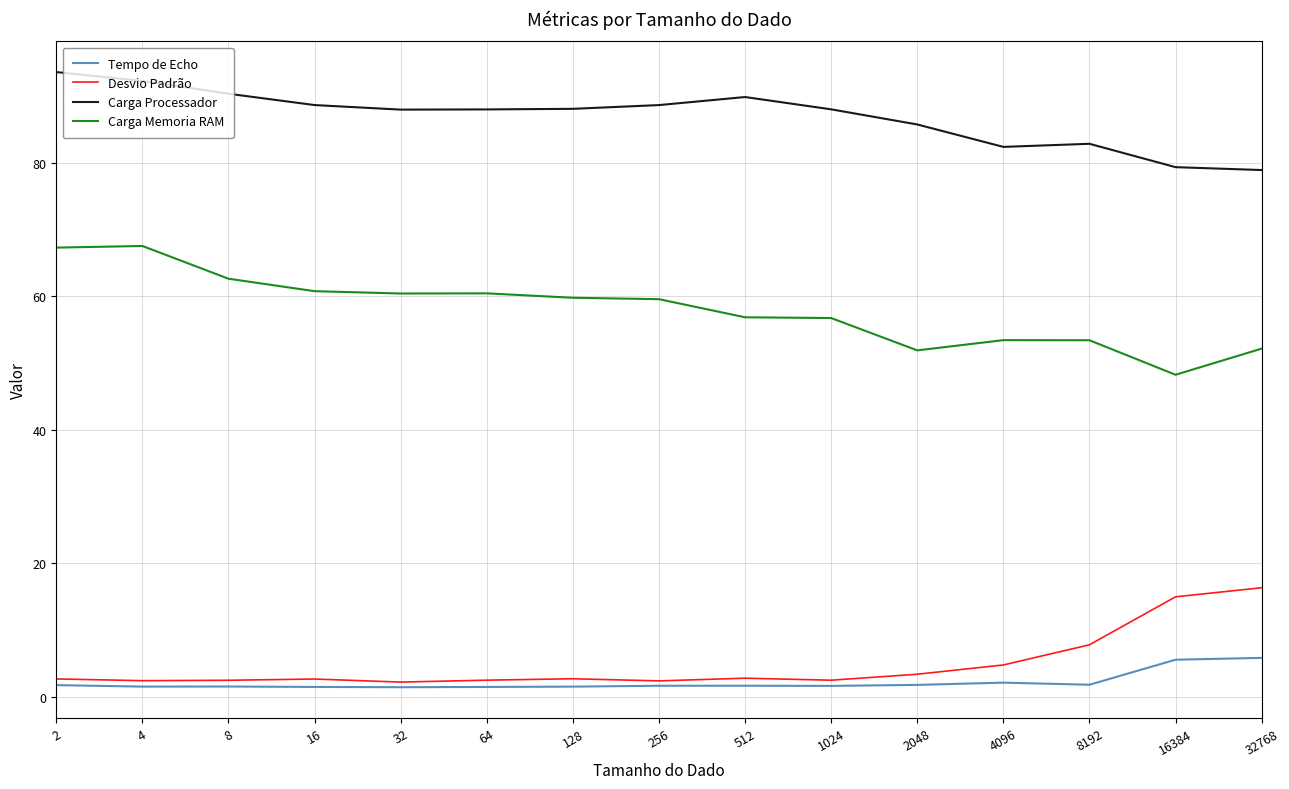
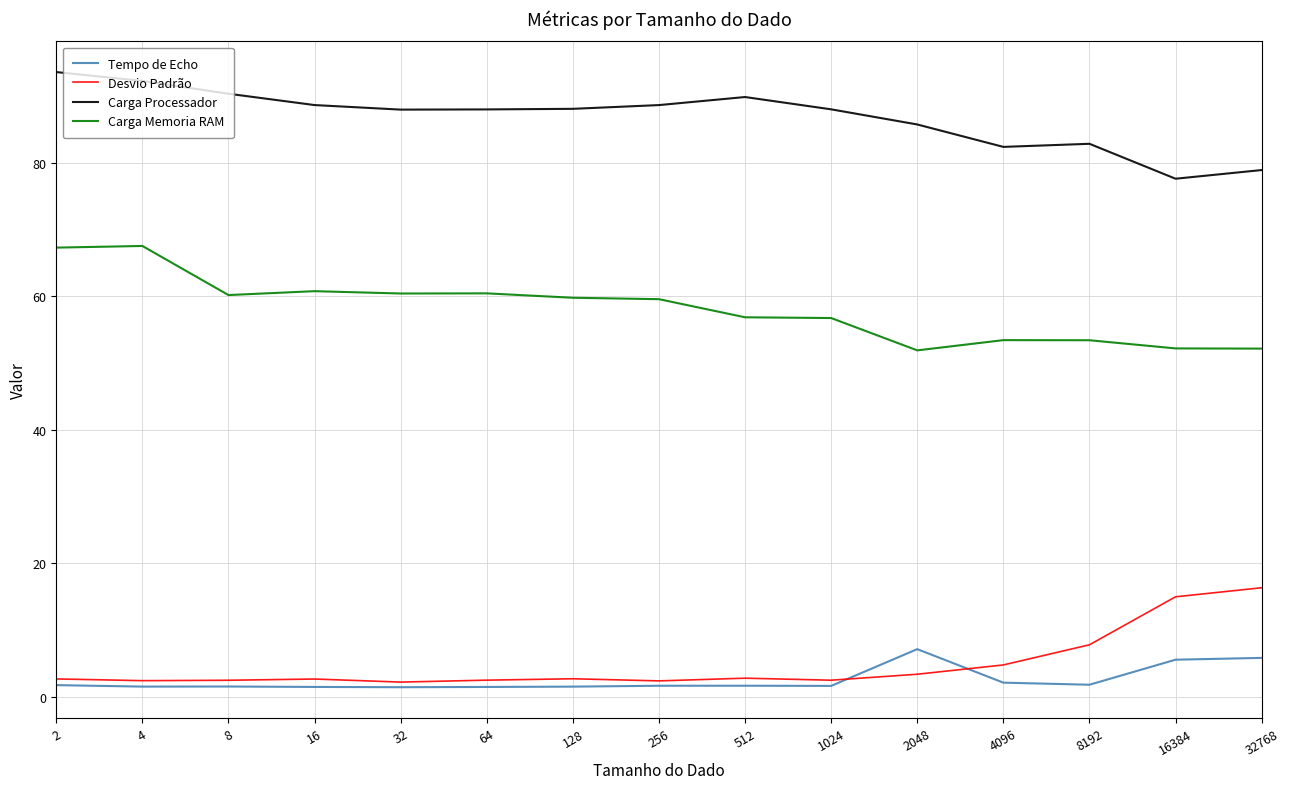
  {
    "Tempo de Echo": {
      "2": 2,
      "4": 1,
      "8": 2,
      "16": 1,
      "32": 1,
      "64": 1,
      "128": 1,
      "256": 2,
      "512": 2,
      "1024": 2,
-     "2048": 2,
+     "2048": 7,
      "4096": 2,
      "8192": 2,
      "16384": 6,
      "32768": 6
    },
    "Desvio Padrão": {
      "2": 3,
      "4": 2,
      "8": 2,
      "16": 3,
      "32": 2,
      "64": 2,
      "128": 3,
      "256": 2,
      "512": 3,
      "1024": 2,
      "2048": 3,
      "4096": 5,
      "8192": 8,
      "16384": 15,
      "32768": 16
    },
    "Carga Processador": {
      "2": 94,
      "16": 89,
      "32": 88,
      "64": 88,
      "128": 88,
      "256": 89,
      "512": 90,
      "1024": 88,
      "2048": 86,
      "4096": 82,
      "8192": 83,
-     "16384": 79,
+     "16384": 78,
      "32768": 79
    },
    "Carga Memoria RAM": {
      "2": 67,
      "4": 68,
-     "8": 63,
+     "8": 60,
      "16": 61,
      "32": 60,
      "64": 60,
      "128": 60,
      "256": 60,
      "512": 57,
      "1024": 57,
      "2048": 52,
      "4096": 53,
      "8192": 53,
-     "16384": 48,
+     "16384": 52,
      "32768": 52
    }
  }
